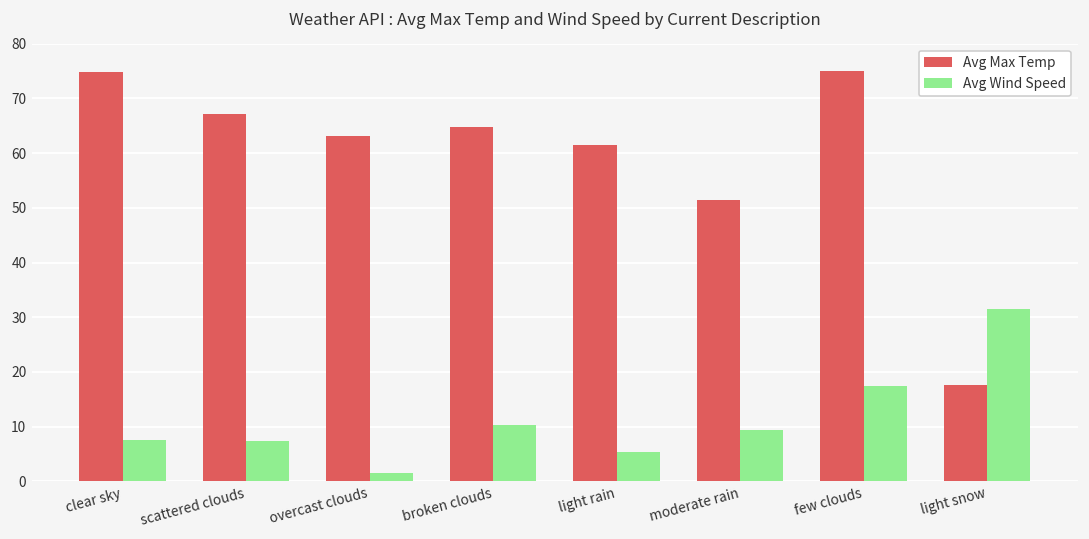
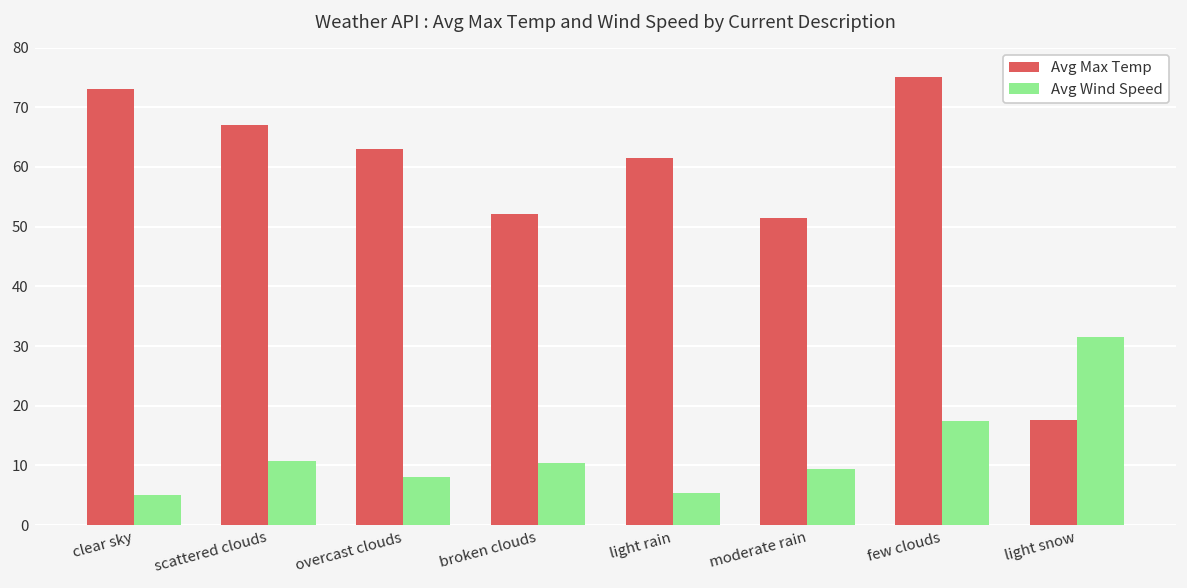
  {
    "Avg Max Temp": {
-     "clear sky": 75,
+     "clear sky": 73,
      "scattered clouds": 67,
      "overcast clouds": 63,
-     "broken clouds": 65,
+     "broken clouds": 52,
      "light rain": 62,
      "moderate rain": 51,
      "few clouds": 75,
      "light snow": 18
    },
    "Avg Wind Speed": {
-     "clear sky": 8,
-     "scattered clouds": 7,
-     "overcast clouds": 2,
+     "clear sky": 5,
+     "scattered clouds": 11,
+     "overcast clouds": 8,
      "broken clouds": 10,
      "light rain": 5,
      "moderate rain": 9,
      "few clouds": 17,
      "light snow": 32
    }
  }
